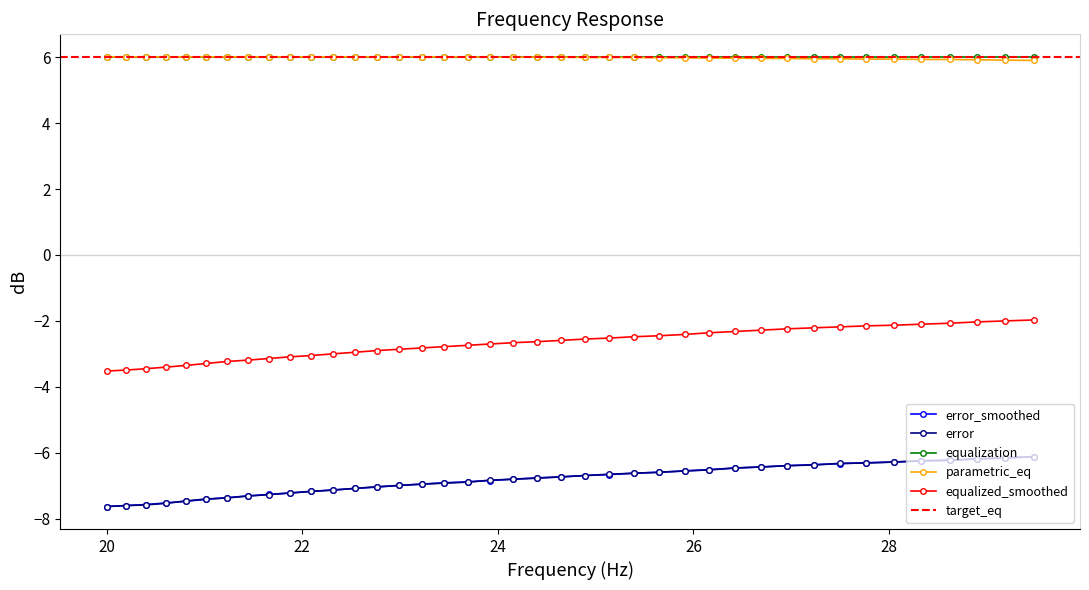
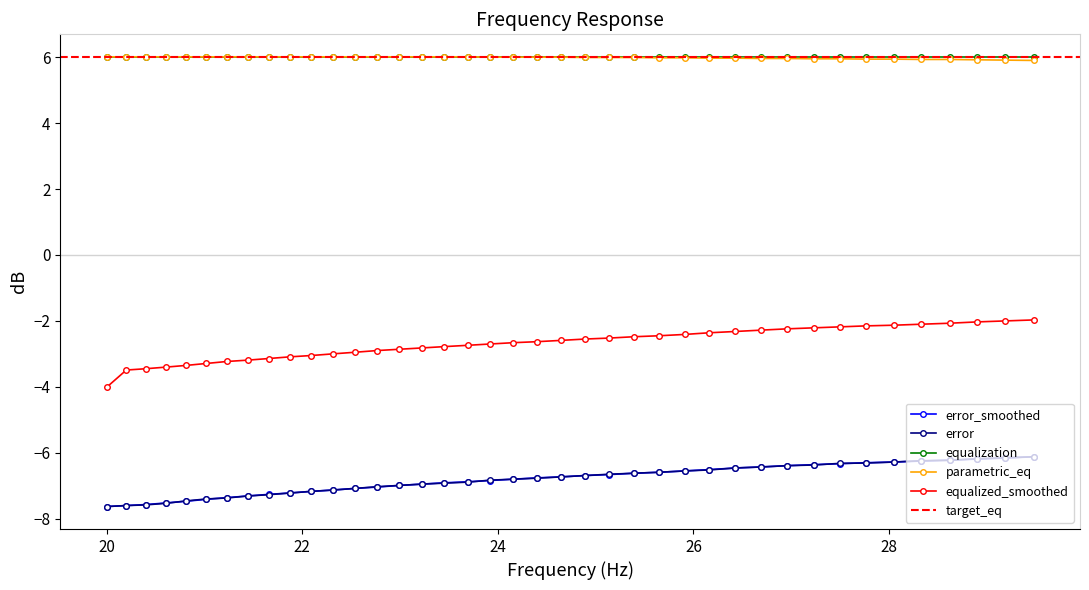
  {
    "equalized_smoothed": {
-     "20": -3.5
+     "20": -4.0
    }
  }
